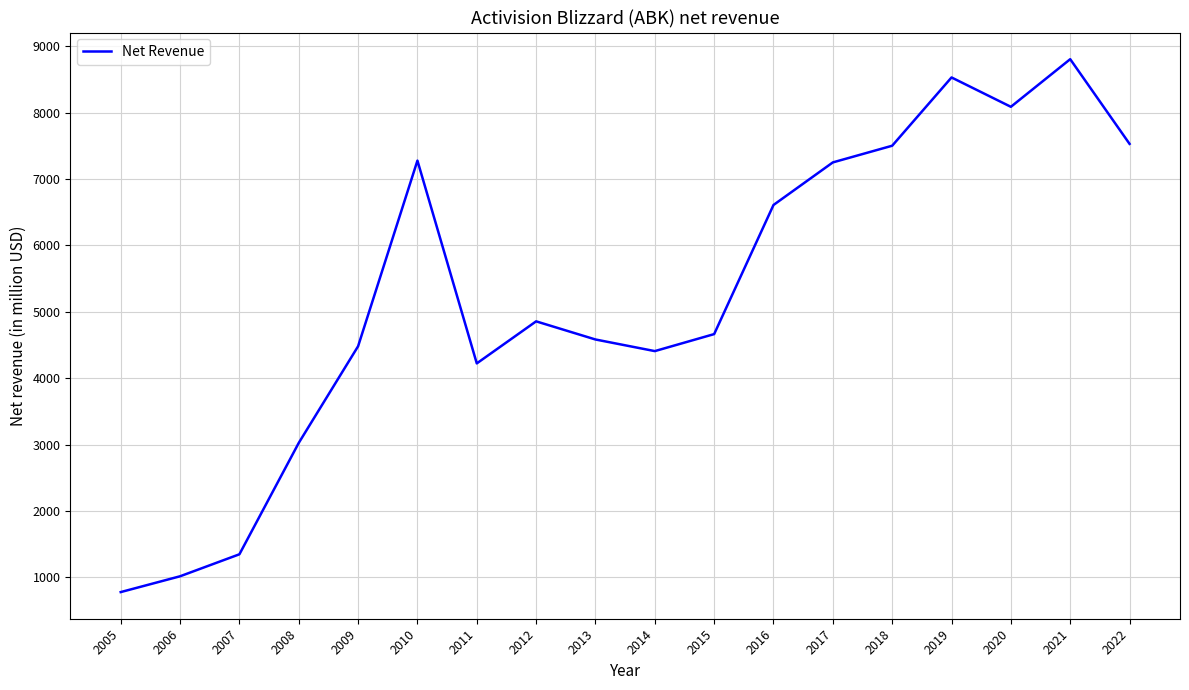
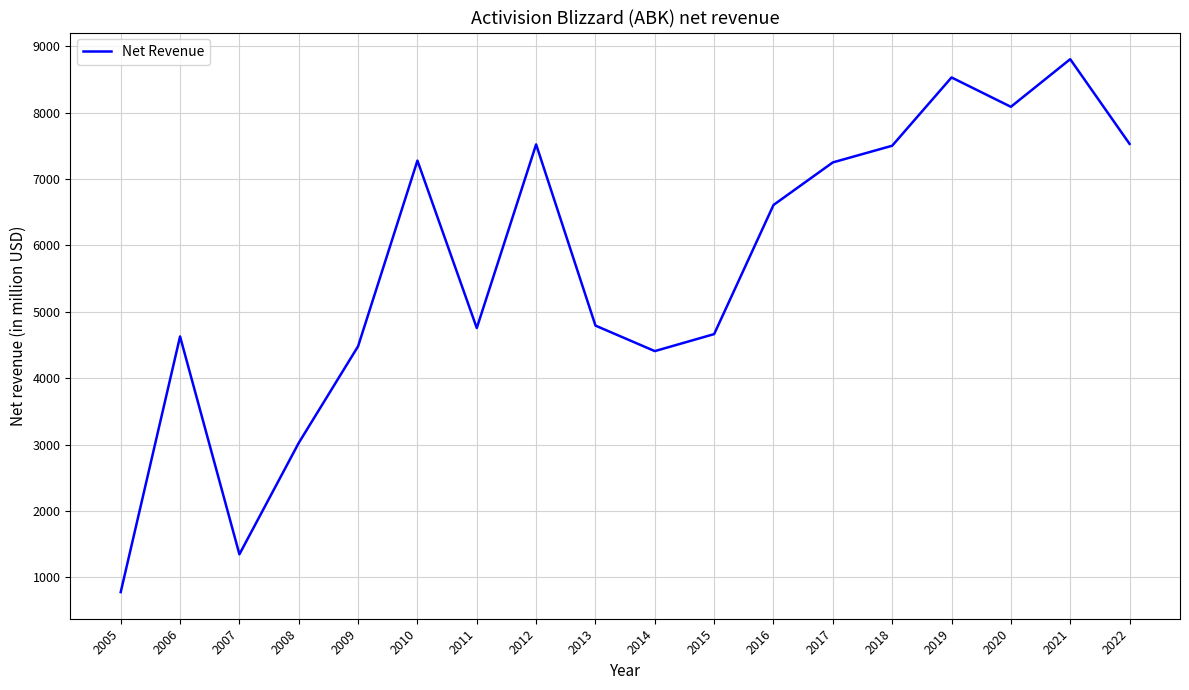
  {
    "2005": 800,
-   "2006": 1000,
+   "2006": 4600,
    "2007": 1300,
    "2008": 3000,
    "2009": 4500,
    "2010": 7300,
-   "2011": 4200,
-   "2012": 4900,
-   "2013": 4600,
+   "2011": 4800,
+   "2012": 7500,
+   "2013": 4800,
    "2014": 4400,
    "2015": 4700,
    "2016": 6600,
    "2017": 7200,
    "2018": 7500,
    "2019": 8500,
    "2020": 8100,
    "2021": 8800,
    "2022": 7500
  }
